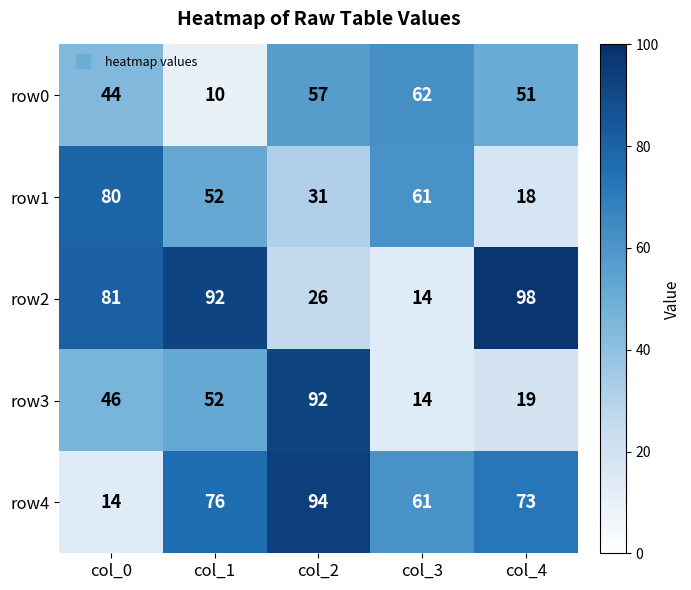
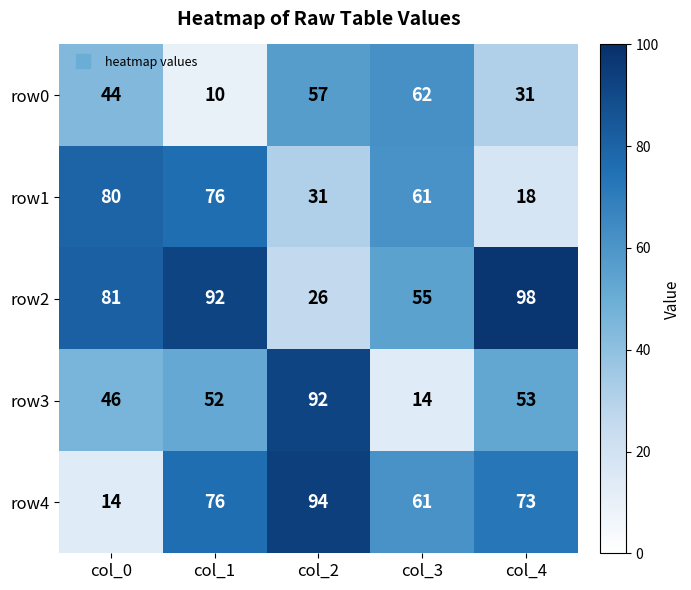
  {
    "row0": {
      "col_0": 44,
      "col_1": 10,
      "col_2": 57,
      "col_3": 62,
-     "col_4": 51
+     "col_4": 31
    },
    "row1": {
      "col_0": 80,
-     "col_1": 52,
+     "col_1": 76,
      "col_2": 31,
      "col_3": 61,
      "col_4": 18
    },
    "row2": {
      "col_0": 81,
      "col_1": 92,
      "col_2": 26,
-     "col_3": 14,
+     "col_3": 55,
      "col_4": 98
    },
    "row3": {
      "col_0": 46,
      "col_1": 52,
      "col_2": 92,
      "col_3": 14,
-     "col_4": 19
+     "col_4": 53
    },
    "row4": {
      "col_0": 14,
      "col_1": 76,
      "col_2": 94,
      "col_3": 61,
      "col_4": 73
    }
  }
